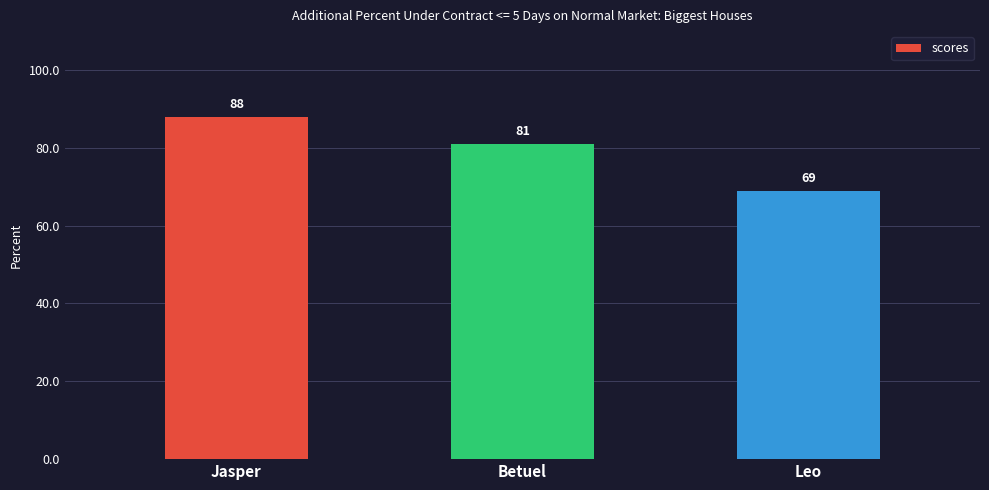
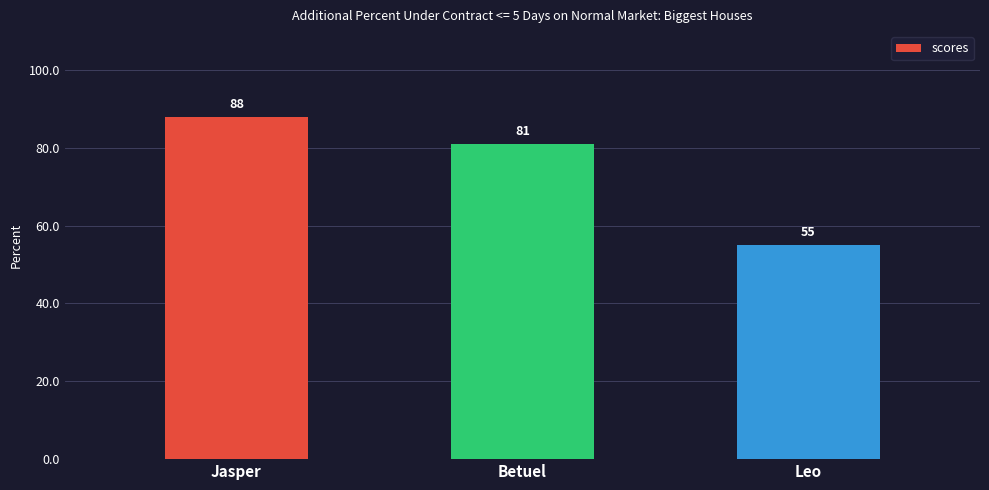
  {
    "Jasper": 88,
    "Betuel": 81,
-   "Leo": 69
+   "Leo": 55
  }
